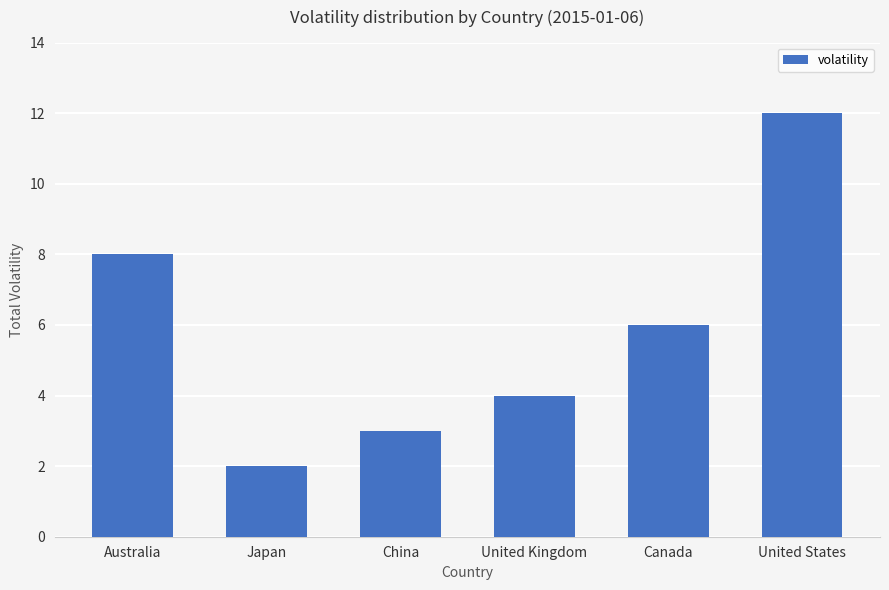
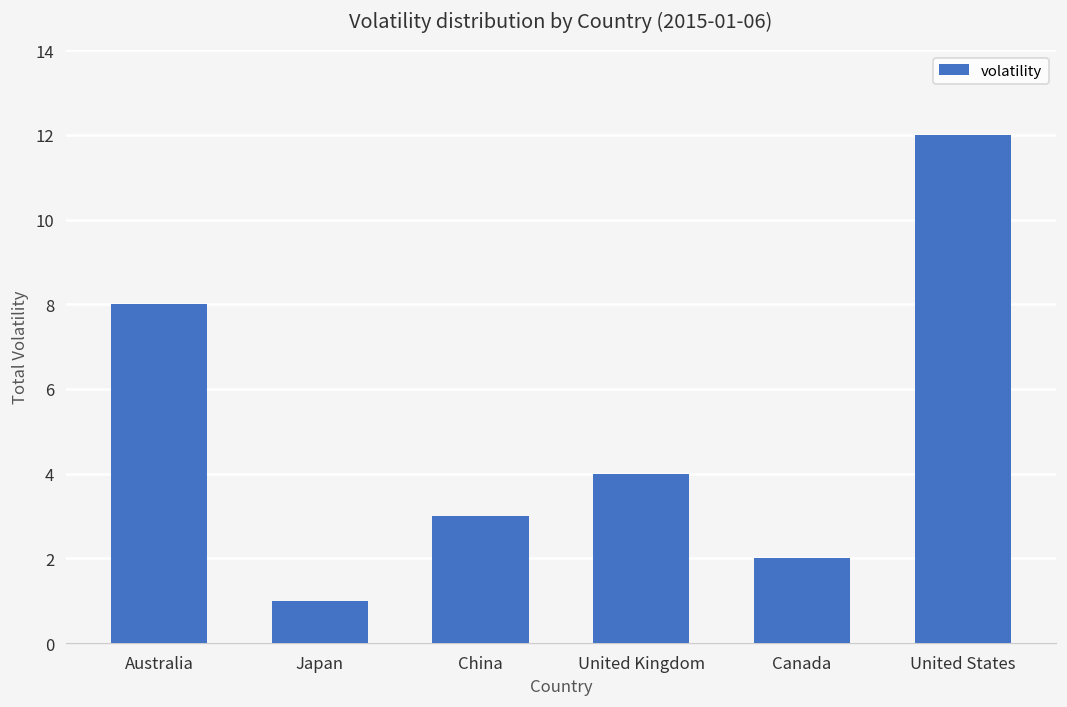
  {
    "Australia": 8,
-   "Japan": 2,
+   "Japan": 1,
    "China": 3,
    "United Kingdom": 4,
-   "Canada": 6,
+   "Canada": 2,
    "United States": 12
  }
